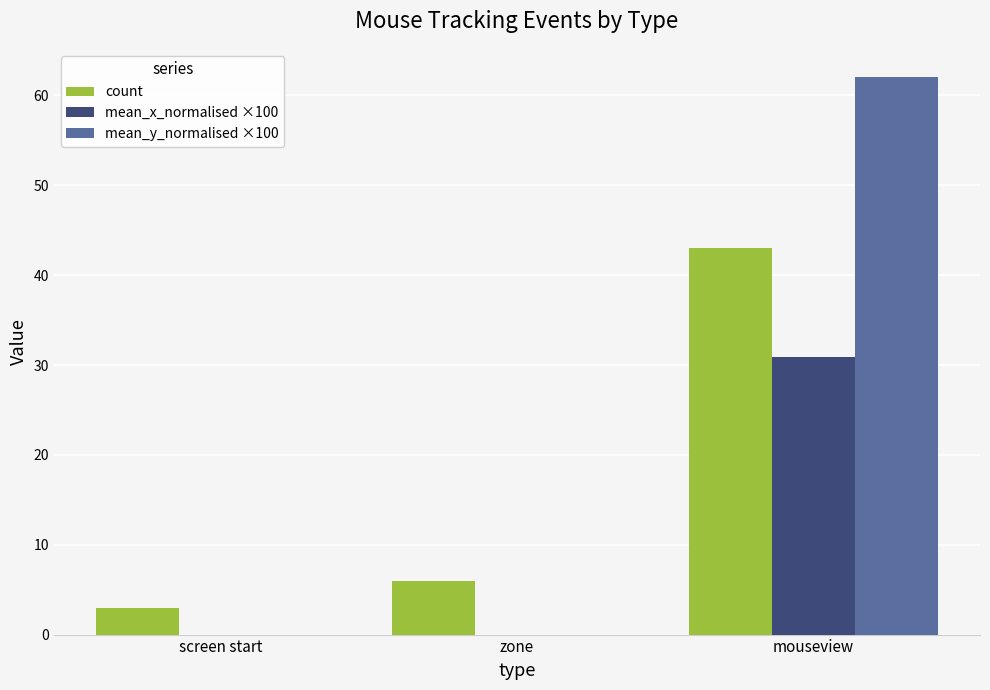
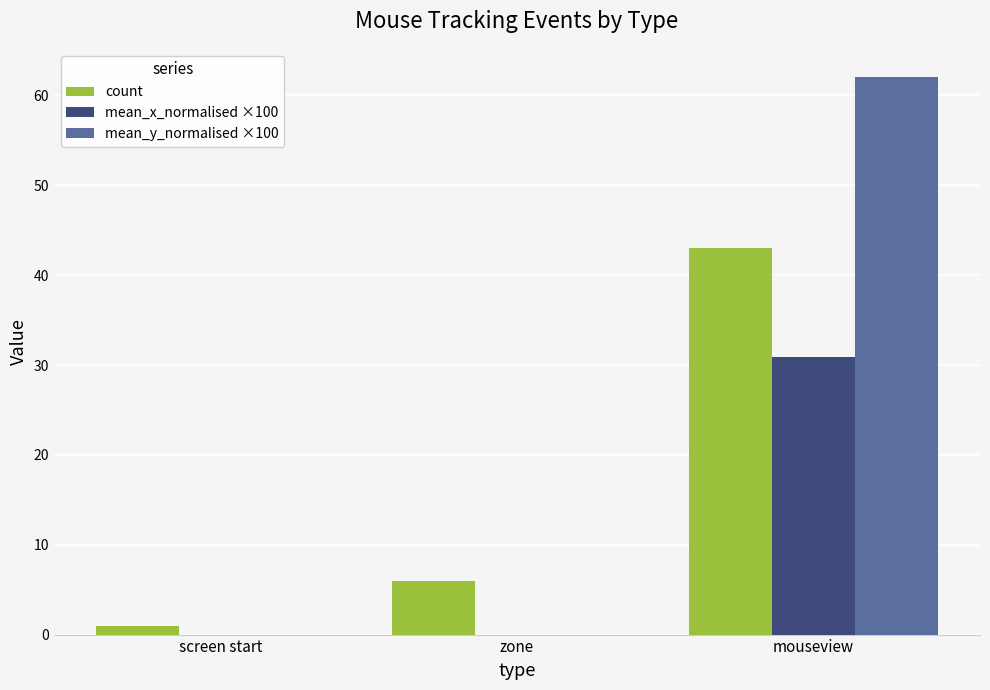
  {
    "count": {
-     "screen start": 3,
+     "screen start": 1,
      "zone": 6,
      "mouseview": 43
    },
    "mean_x_normalised ×100": {
      "screen start": 0,
      "zone": 0,
      "mouseview": 31
    },
    "mean_y_normalised ×100": {
      "screen start": 0,
      "zone": 0,
      "mouseview": 62
    }
  }
